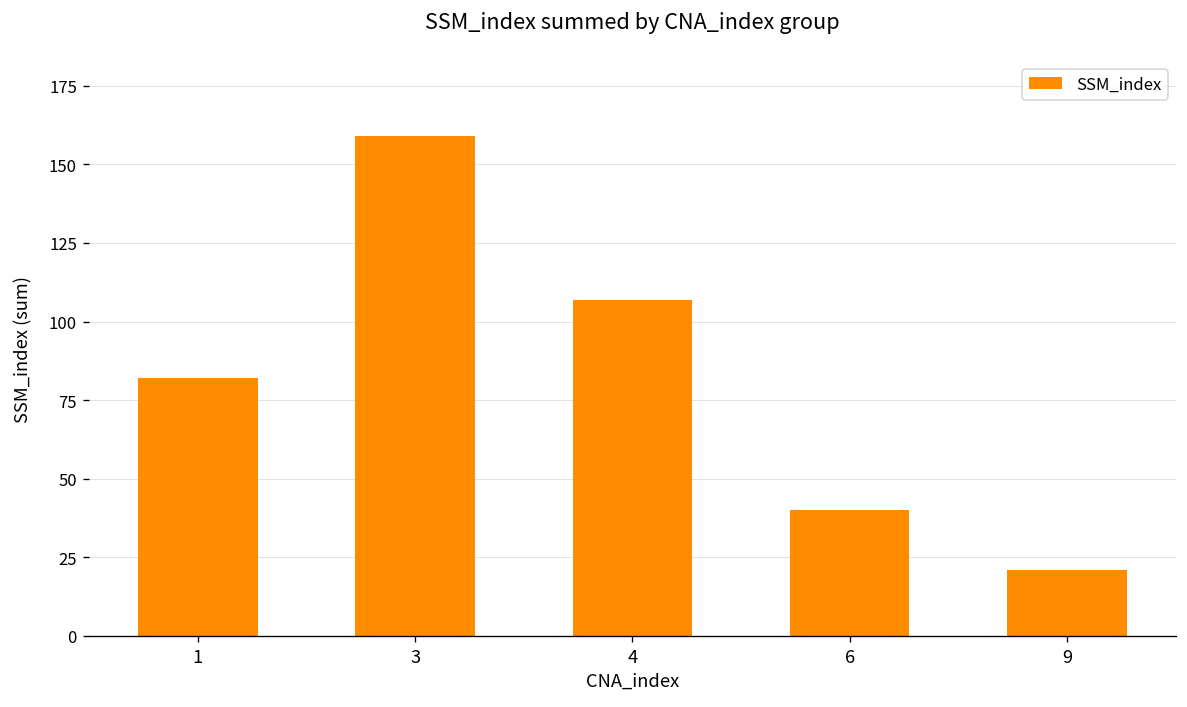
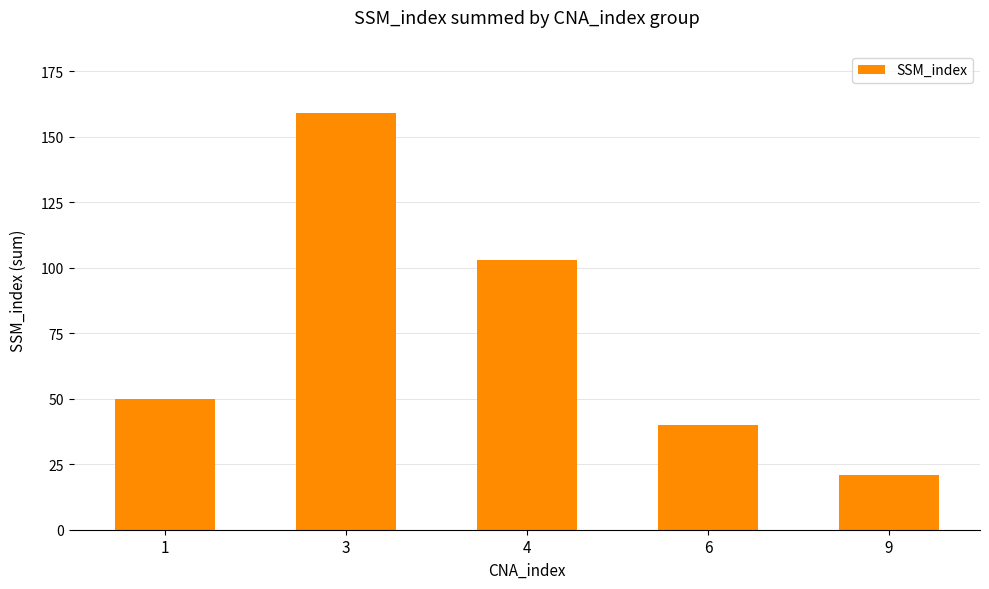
  {
-   "1": 82,
+   "1": 50,
    "3": 159,
-   "4": 107,
+   "4": 103,
    "6": 40,
    "9": 21
  }
